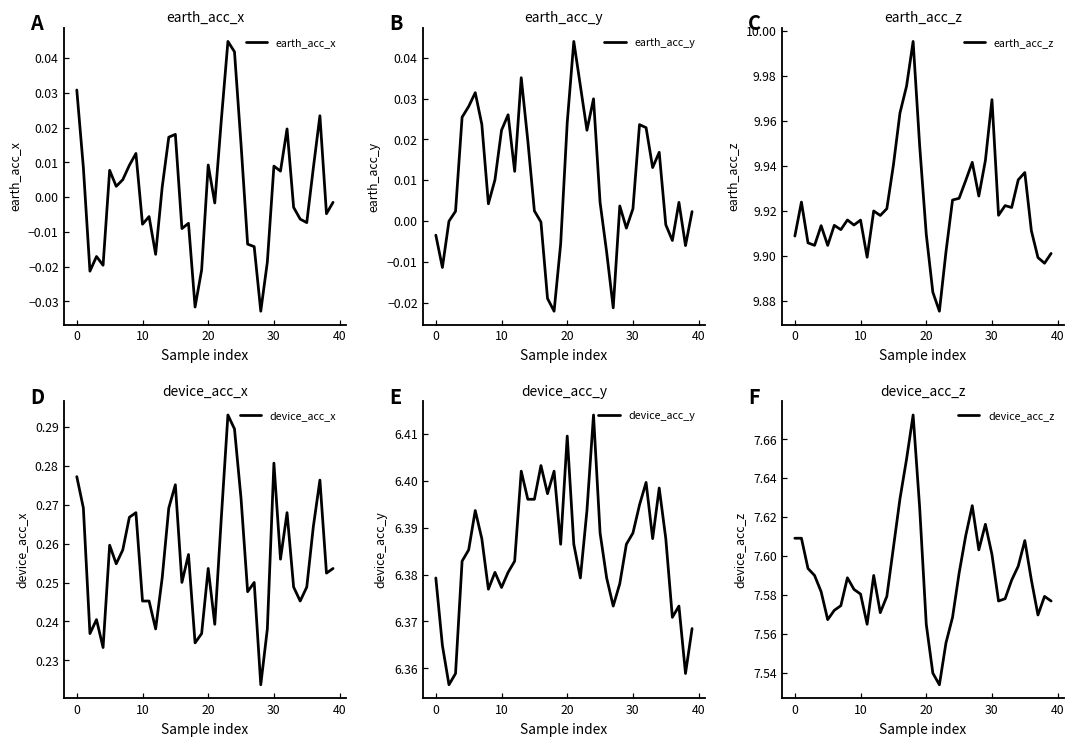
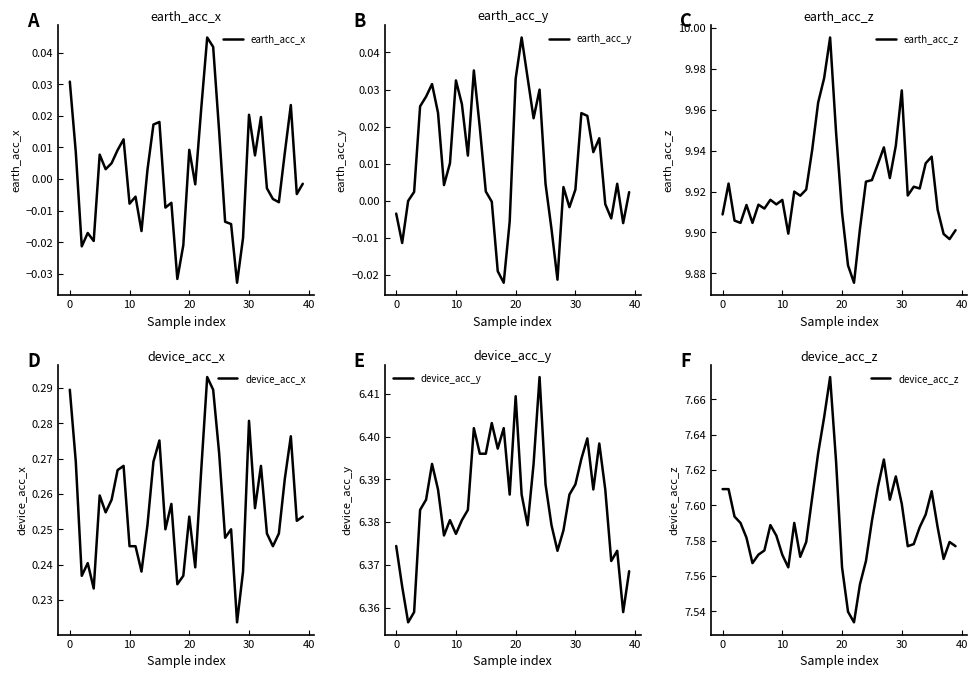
  {
    "earth_acc_x": {
      "0": 0.031,
      "10": -0.008,
      "20": 0.009,
-     "30": 0.009
+     "30": 0.020
    },
    "earth_acc_y": {
      "0": -0.003,
-     "10": 0.022,
-     "20": 0.024,
+     "10": 0.032,
+     "20": 0.033,
      "30": 0.003
    },
    "earth_acc_z": {
      "0": 9.909,
      "10": 9.916,
      "20": 9.910,
      "30": 9.969
    },
    "device_acc_x": {
-     "0": 0.277,
+     "0": 0.290,
      "10": 0.245,
      "20": 0.254,
      "30": 0.281
    },
    "device_acc_y": {
-     "0": 6.379,
+     "0": 6.374,
      "10": 6.377,
      "20": 6.409,
      "30": 6.389
    },
    "device_acc_z": {
      "0": 7.609,
-     "10": 7.580,
+     "10": 7.572,
      "20": 7.565,
      "30": 7.601
    }
  }
